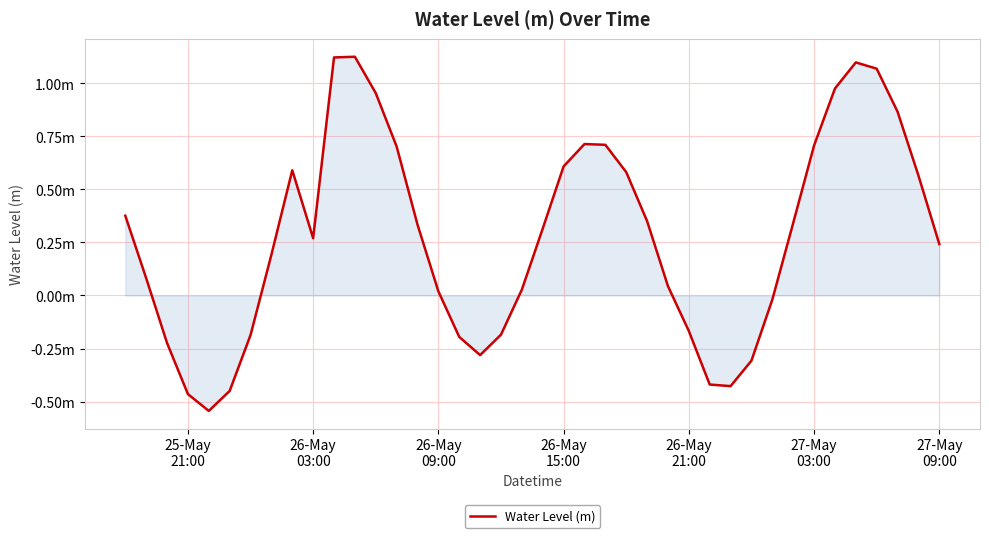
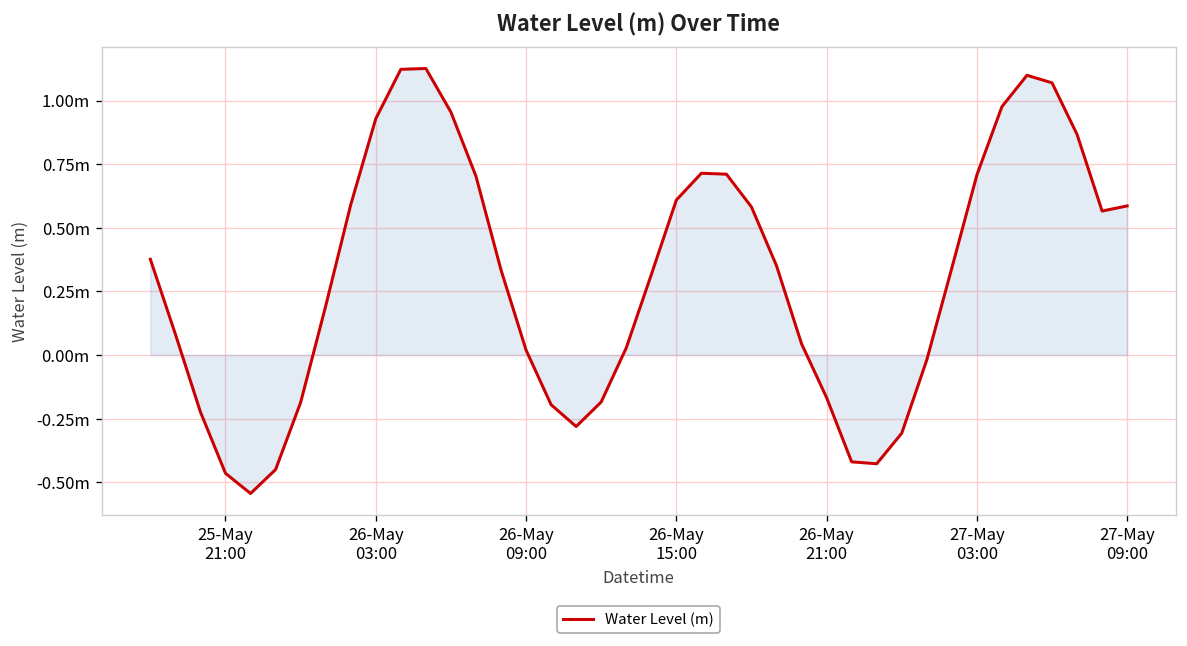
  {
    "Water Level (m)": {
      "25-May 21:00": "-0.46m",
-     "26-May 03:00": "0.27m",
+     "26-May 03:00": "0.93m",
      "26-May 21:00": "-0.17m",
-     "27-May 09:00": "0.24m"
+     "27-May 09:00": "0.59m"
    }
  }
